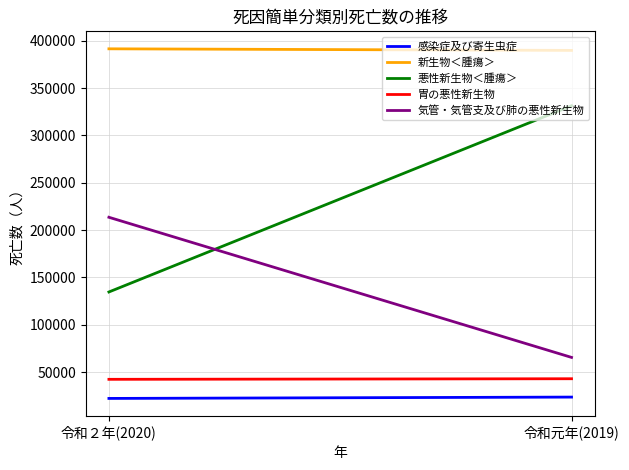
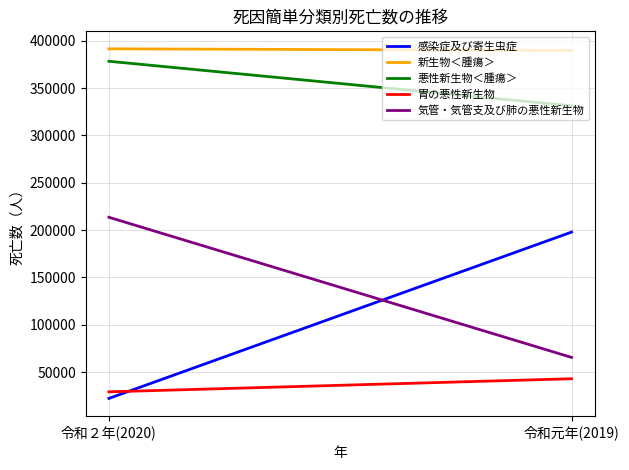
  {
    "感染症及び寄生虫症": {
      "令和２年(2020)": 20000,
-     "令和元年(2019)": 20000
+     "令和元年(2019)": 200000
    },
    "新生物＜腫瘍＞": {
      "令和２年(2020)": 390000
    },
    "悪性新生物＜腫瘍＞": {
-     "令和２年(2020)": 130000
+     "令和２年(2020)": 380000
    },
    "胃の悪性新生物": {
-     "令和２年(2020)": 40000,
+     "令和２年(2020)": 30000,
      "令和元年(2019)": 40000
    },
    "気管・気管支及び肺の悪性新生物": {
      "令和２年(2020)": 210000,
      "令和元年(2019)": 70000
    }
  }
